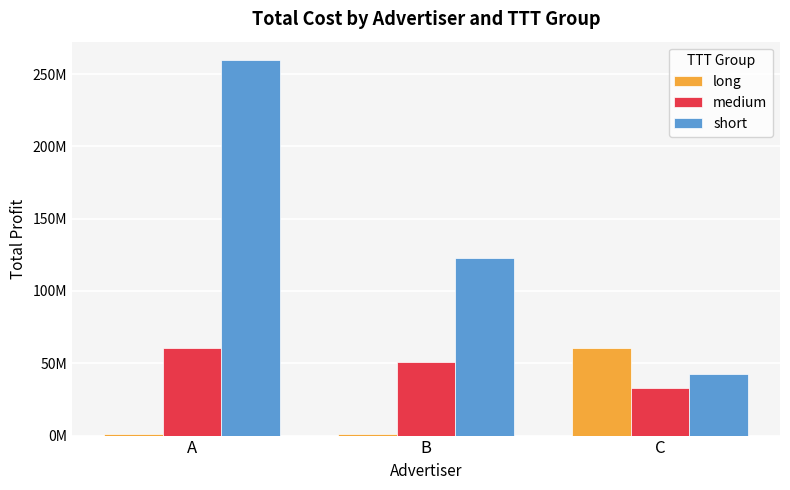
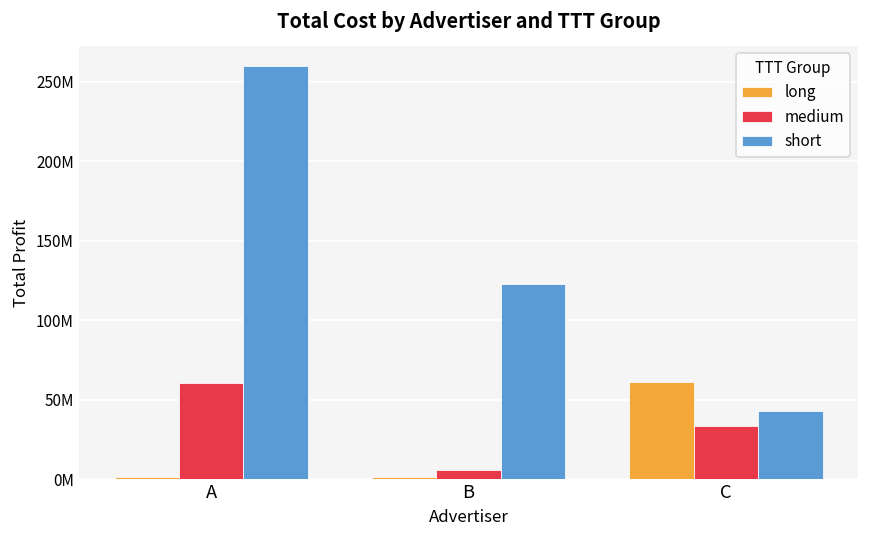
  {
    "long": {
      "C": 61000000
    },
    "medium": {
      "A": 60000000,
-     "B": 51000000,
+     "B": 6000000,
      "C": 33000000
    },
    "short": {
      "A": 259000000,
      "B": 123000000,
      "C": 43000000
    }
  }
